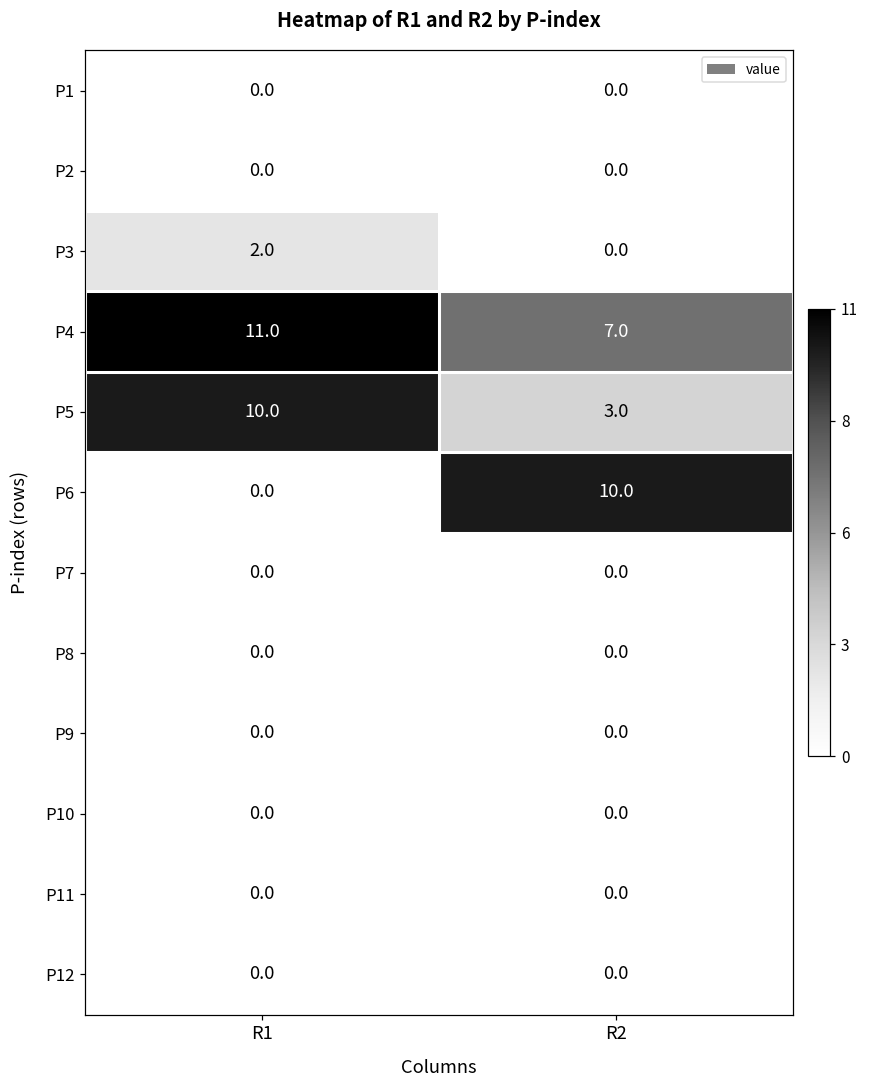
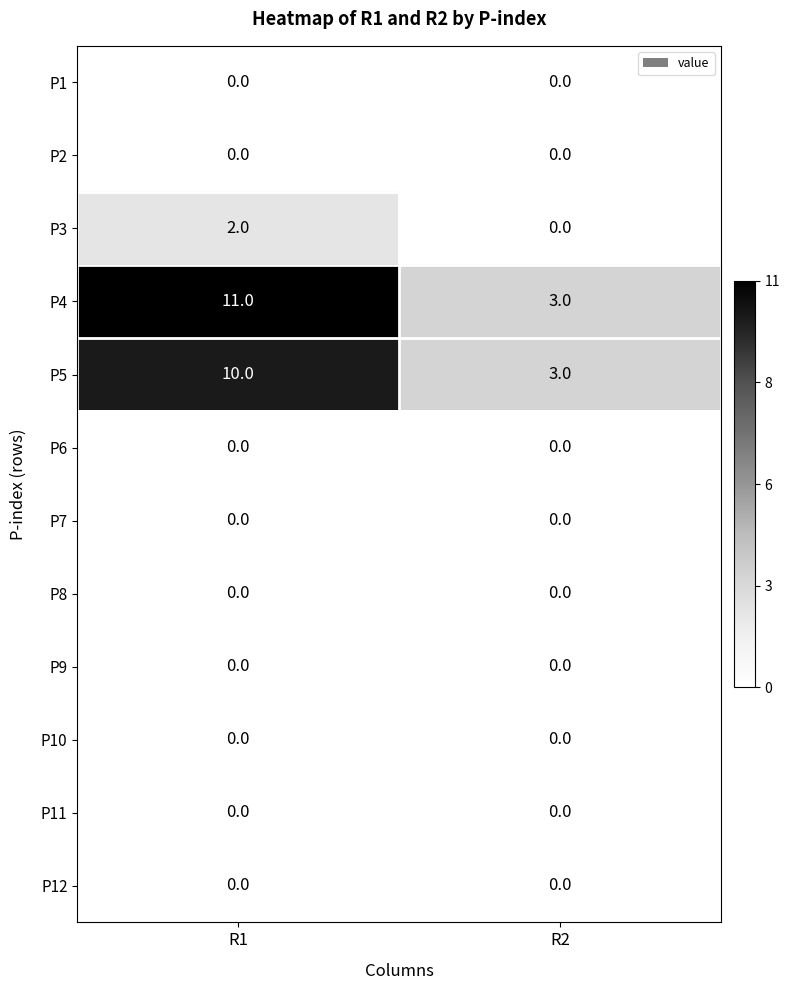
  {
    "P1": {
      "R1": 0.0,
      "R2": 0.0
    },
    "P2": {
      "R1": 0.0,
      "R2": 0.0
    },
    "P3": {
      "R1": 2.0,
      "R2": 0.0
    },
    "P4": {
      "R1": 11.0,
-     "R2": 7.0
+     "R2": 3.0
    },
    "P5": {
      "R1": 10.0,
      "R2": 3.0
    },
    "P6": {
      "R1": 0.0,
-     "R2": 10.0
+     "R2": 0.0
    },
    "P7": {
      "R1": 0.0,
      "R2": 0.0
    },
    "P8": {
      "R1": 0.0,
      "R2": 0.0
    },
    "P9": {
      "R1": 0.0,
      "R2": 0.0
    },
    "P10": {
      "R1": 0.0,
      "R2": 0.0
    },
    "P11": {
      "R1": 0.0,
      "R2": 0.0
    },
    "P12": {
      "R1": 0.0,
      "R2": 0.0
    }
  }
